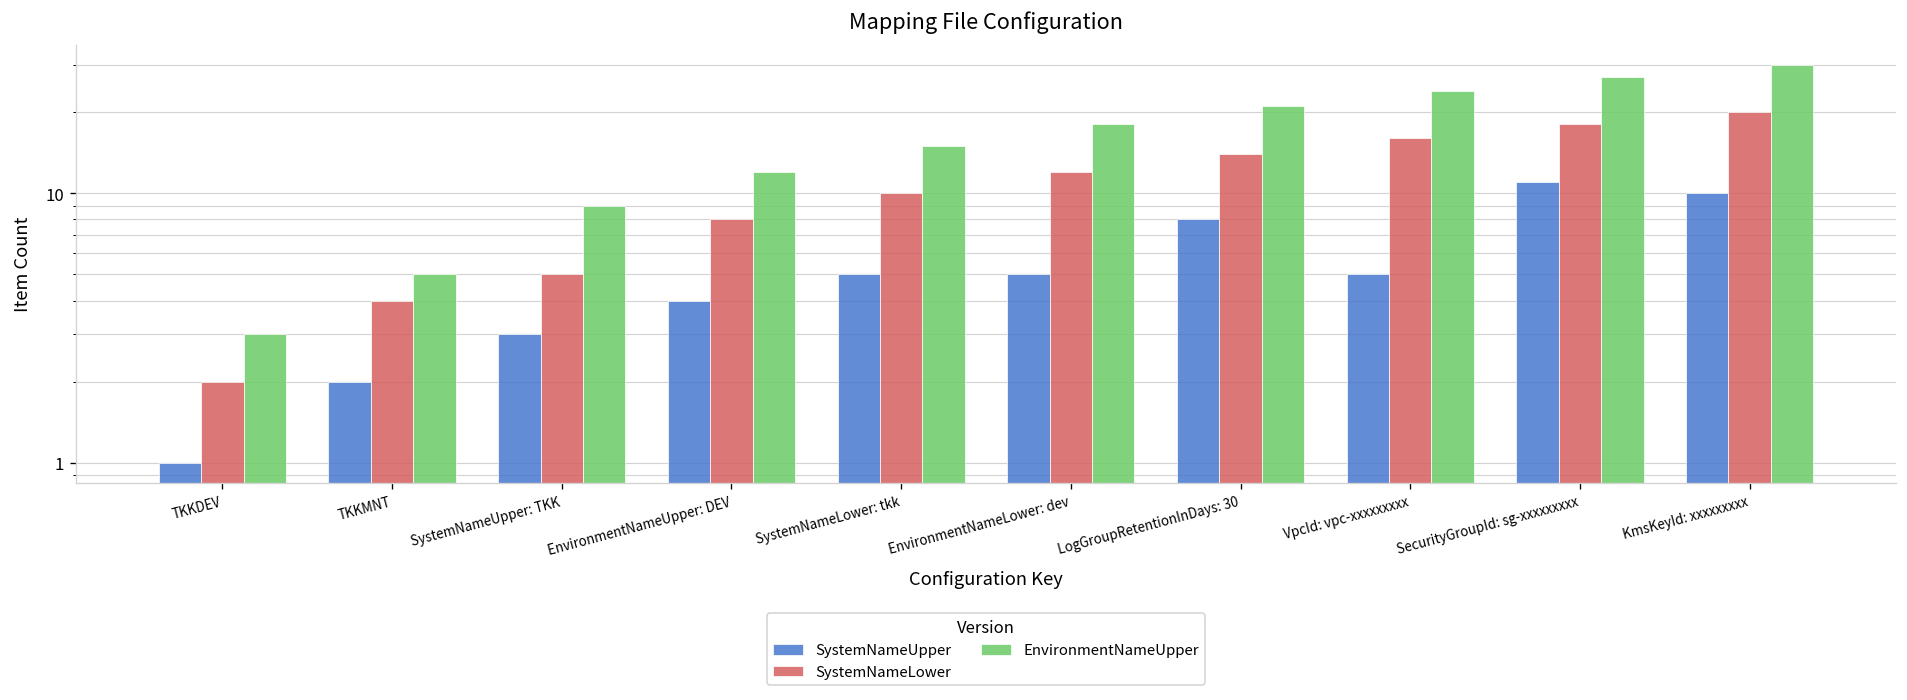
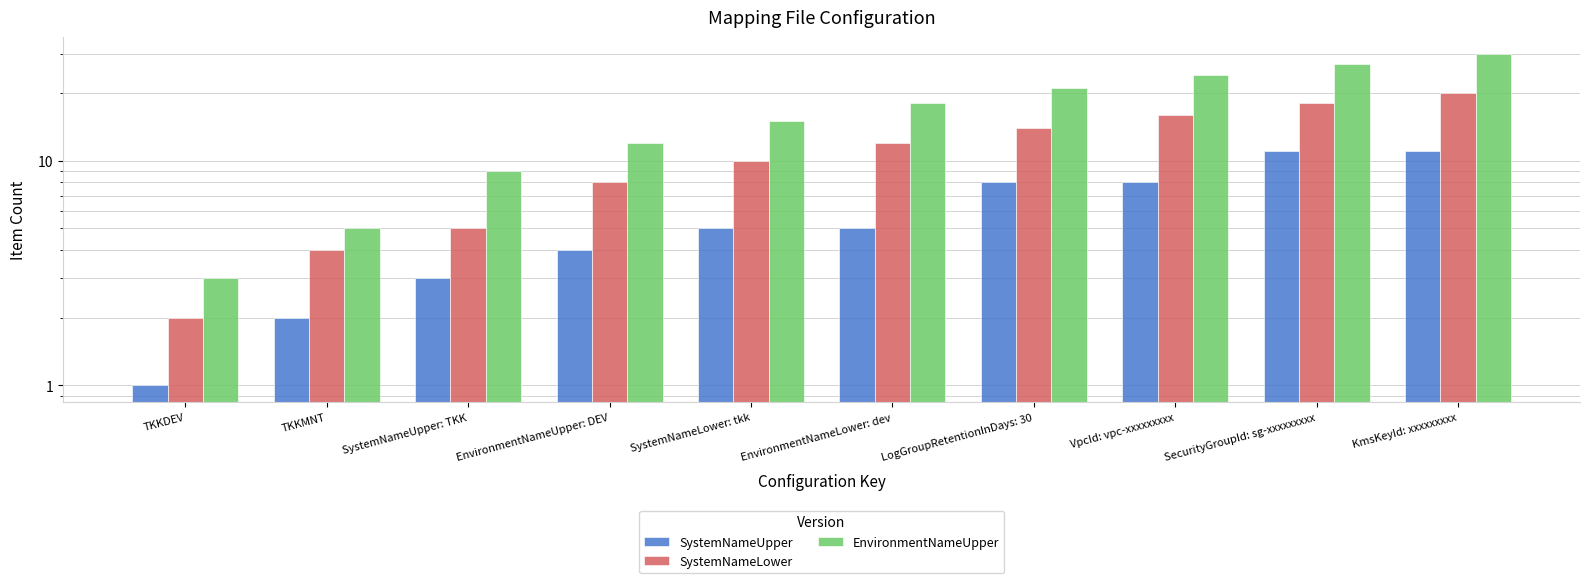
  {
    "SystemNameUpper": {
      "TKKDEV": 1,
      "TKKMNT": 2,
      "SystemNameUpper: TKK": 3,
      "EnvironmentNameUpper: DEV": 4,
      "SystemNameLower: tkk": 5,
      "EnvironmentNameLower: dev": 5,
      "LogGroupRetentionInDays: 30": 8,
-     "VpcId: vpc-xxxxxxxxx": 5,
+     "VpcId: vpc-xxxxxxxxx": 8,
      "SecurityGroupId: sg-xxxxxxxxx": 11,
-     "KmsKeyId: xxxxxxxxx": 10
+     "KmsKeyId: xxxxxxxxx": 11
    },
    "SystemNameLower": {
      "TKKDEV": 2,
      "TKKMNT": 4,
      "SystemNameUpper: TKK": 5,
      "EnvironmentNameUpper: DEV": 8,
      "SystemNameLower: tkk": 10,
      "EnvironmentNameLower: dev": 12,
      "LogGroupRetentionInDays: 30": 14,
      "VpcId: vpc-xxxxxxxxx": 16,
      "SecurityGroupId: sg-xxxxxxxxx": 18,
      "KmsKeyId: xxxxxxxxx": 20
    },
    "EnvironmentNameUpper": {
      "TKKDEV": 3,
      "TKKMNT": 5,
      "SystemNameUpper: TKK": 9,
      "EnvironmentNameUpper: DEV": 12,
      "SystemNameLower: tkk": 15,
      "EnvironmentNameLower: dev": 18,
      "LogGroupRetentionInDays: 30": 21,
      "VpcId: vpc-xxxxxxxxx": 24,
      "SecurityGroupId: sg-xxxxxxxxx": 27,
      "KmsKeyId: xxxxxxxxx": 30
    }
  }
